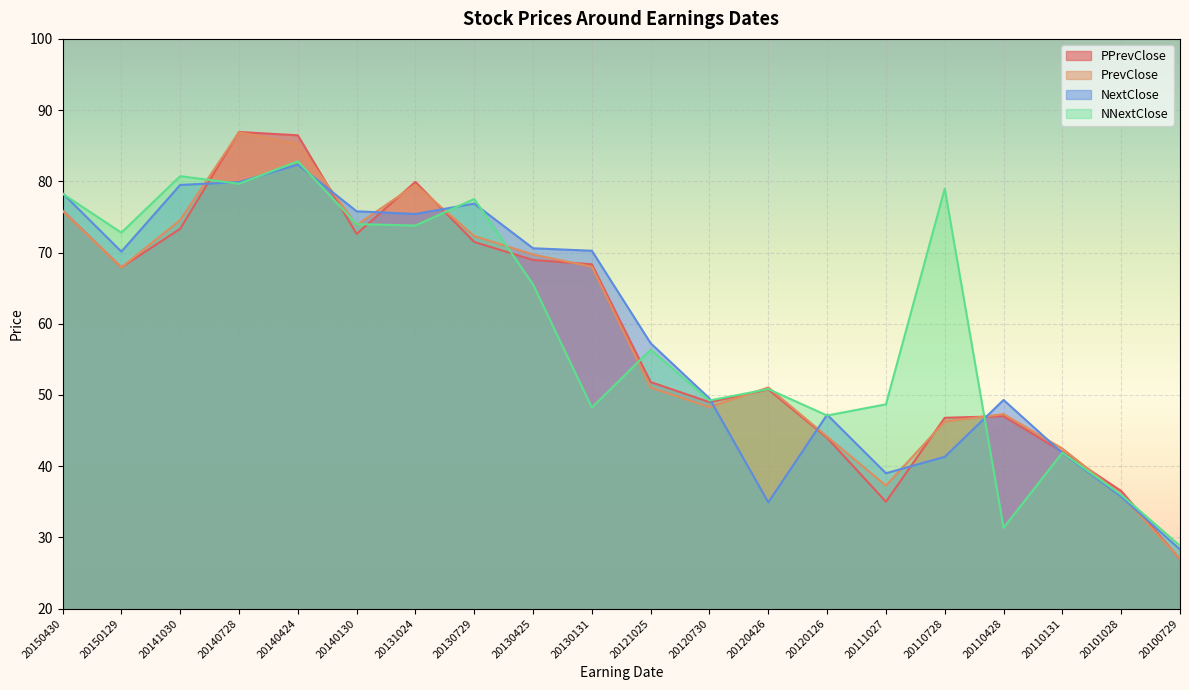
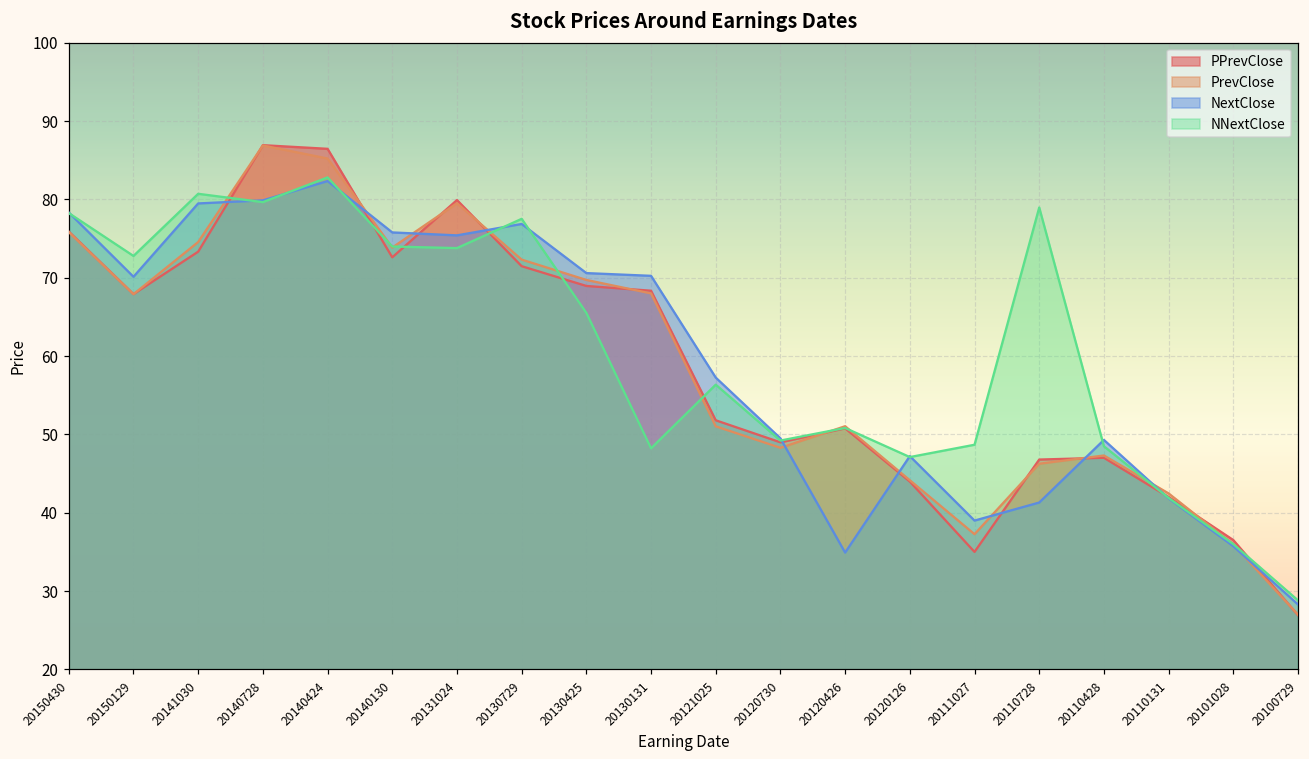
  {
    "NextClose": {
      "20150129": 70,
      "20141030": 79,
      "20140424": 82,
      "20140130": 76,
      "20131024": 75,
      "20130729": 77,
      "20130425": 71,
      "20130131": 70,
      "20121025": 57,
      "20120426": 35,
      "20111027": 39,
      "20110728": 41,
      "20110428": 49,
      "20100729": 28
    },
    "NNextClose": {
      "20150129": 73,
      "20141030": 81,
      "20140424": 83,
      "20131024": 74,
      "20130729": 78,
      "20130425": 66,
      "20130131": 48,
      "20121025": 56,
      "20111027": 49,
      "20110728": 79,
-     "20110428": 31,
+     "20110428": 48,
      "20100729": 29
    }
  }
